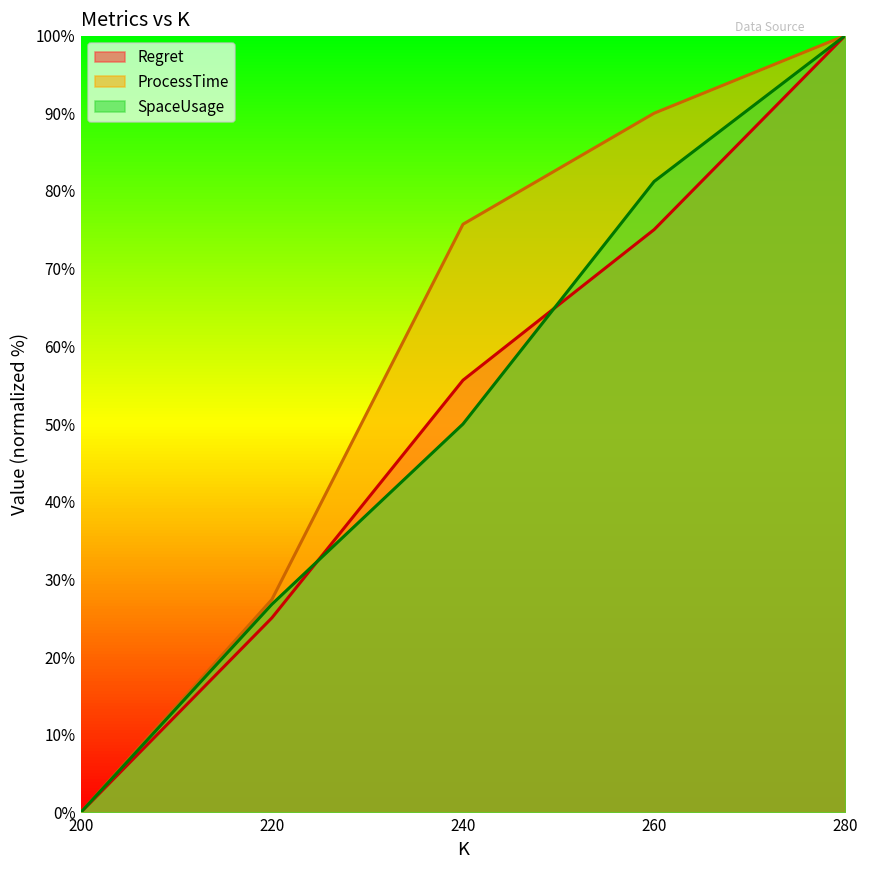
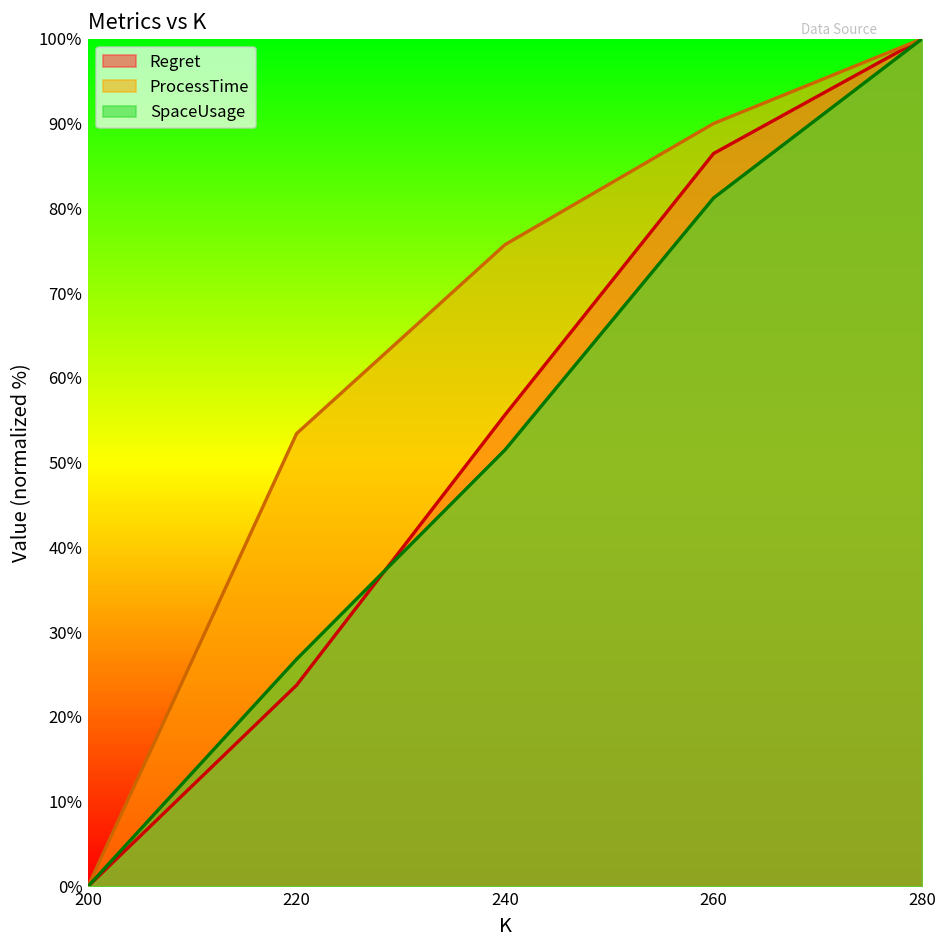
  {
    "Regret": {
-     "220": "25%",
+     "220": "24%",
      "240": "56%",
-     "260": "75%"
+     "260": "86%"
    },
    "ProcessTime": {
-     "220": "27%",
+     "220": "53%",
      "240": "76%",
      "260": "90%"
    },
    "SpaceUsage": {
      "220": "27%",
-     "240": "50%",
+     "240": "52%",
      "260": "81%"
    }
  }
